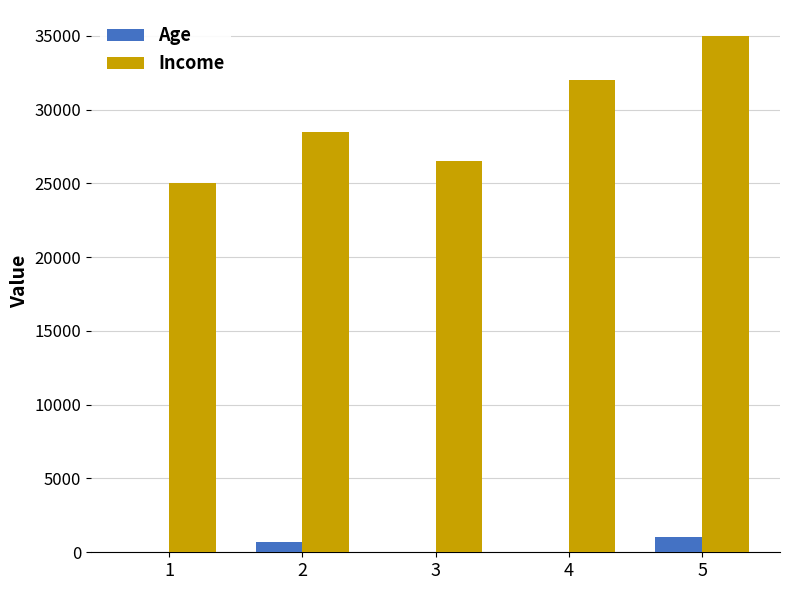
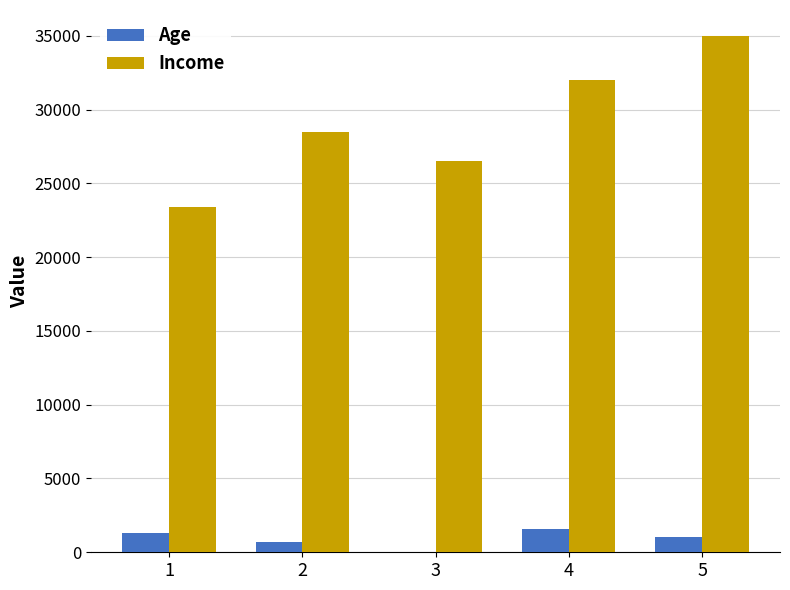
  {
    "Age": {
-     "1": 0,
+     "1": 1300,
      "2": 700,
-     "4": 0,
+     "4": 1500,
      "5": 1000
    },
    "Income": {
-     "1": 25000,
+     "1": 23400,
      "2": 28500,
      "3": 26500,
      "4": 32000,
      "5": 35000
    }
  }
